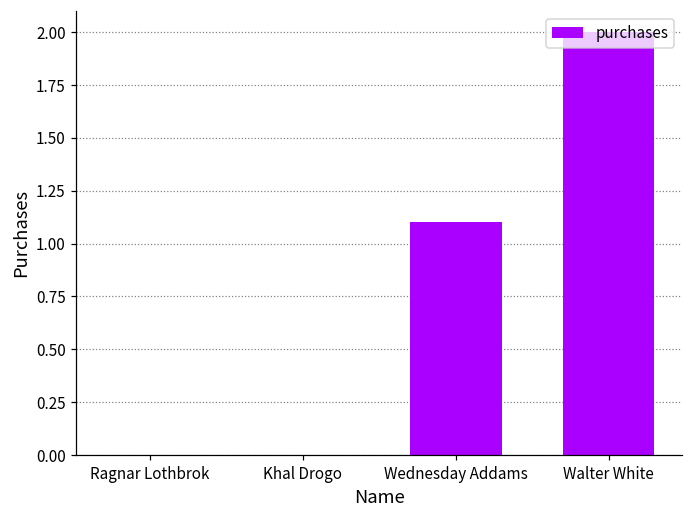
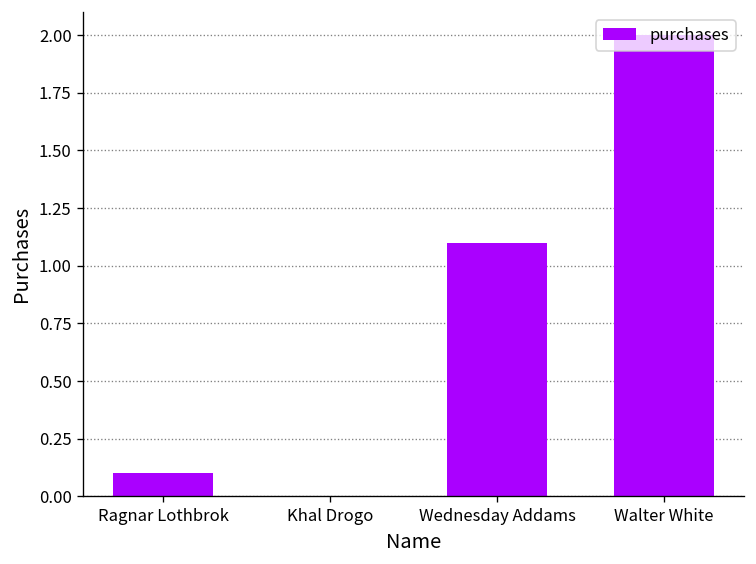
  {
-   "Ragnar Lothbrok": 0.0,
+   "Ragnar Lothbrok": 0.1,
    "Khal Drogo": 0.0,
    "Wednesday Addams": 1.1
  }
